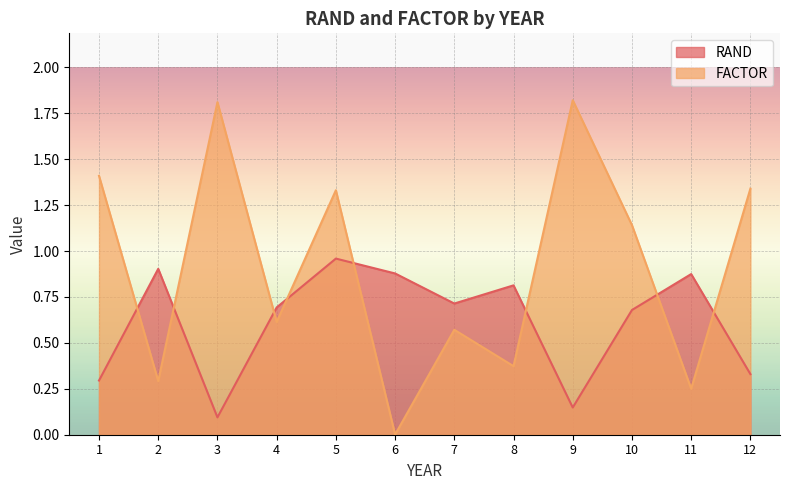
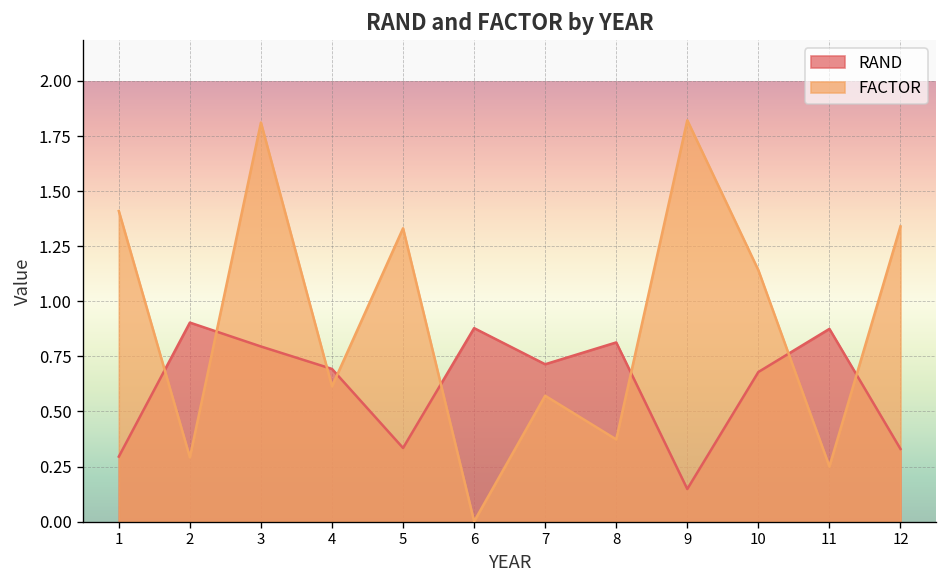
  {
    "RAND": {
      "1": 0.30,
      "2": 0.90,
-     "3": 0.09,
+     "3": 0.79,
      "4": 0.69,
-     "5": 0.96,
+     "5": 0.33,
      "6": 0.88,
      "7": 0.71,
      "8": 0.81,
      "9": 0.15,
      "10": 0.68,
      "11": 0.87,
      "12": 0.33
    },
    "FACTOR": {
      "1": 1.41,
      "2": 0.29,
      "3": 1.81,
      "4": 0.61,
      "5": 1.33,
      "6": 0.00,
      "7": 0.57,
      "8": 0.37,
      "9": 1.82,
      "10": 1.14,
      "11": 0.25,
      "12": 1.34
    }
  }
